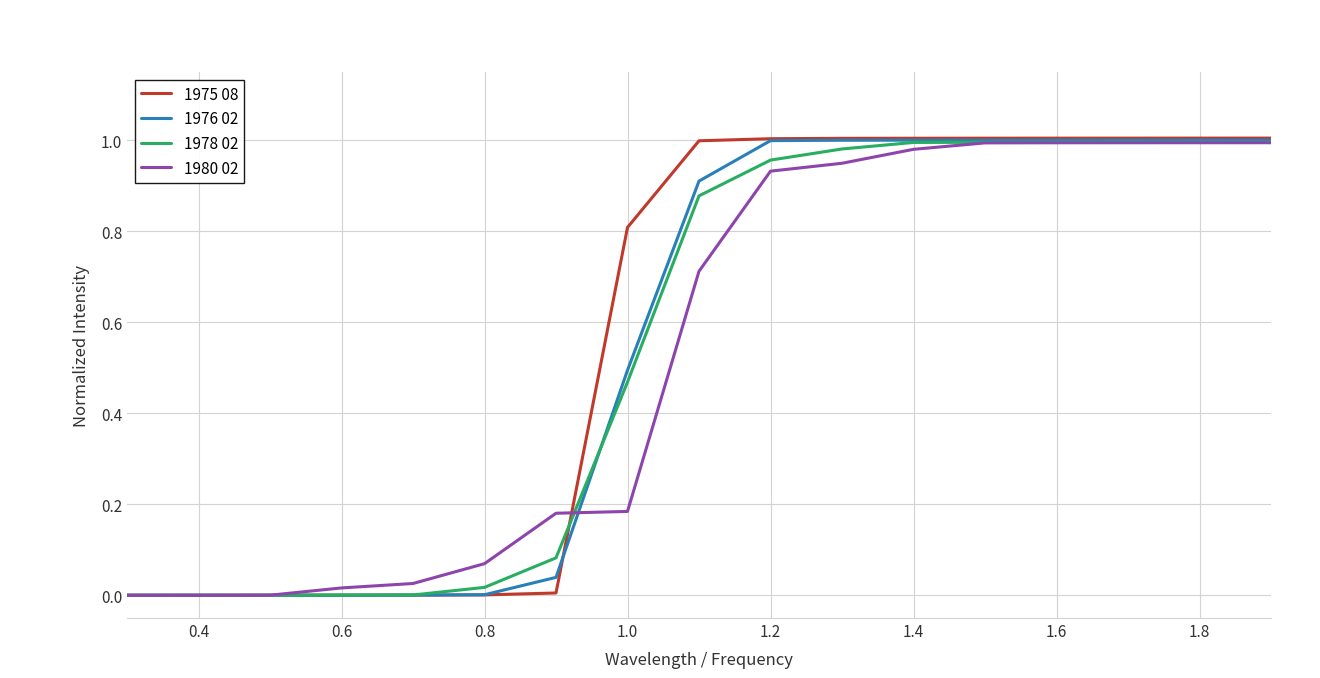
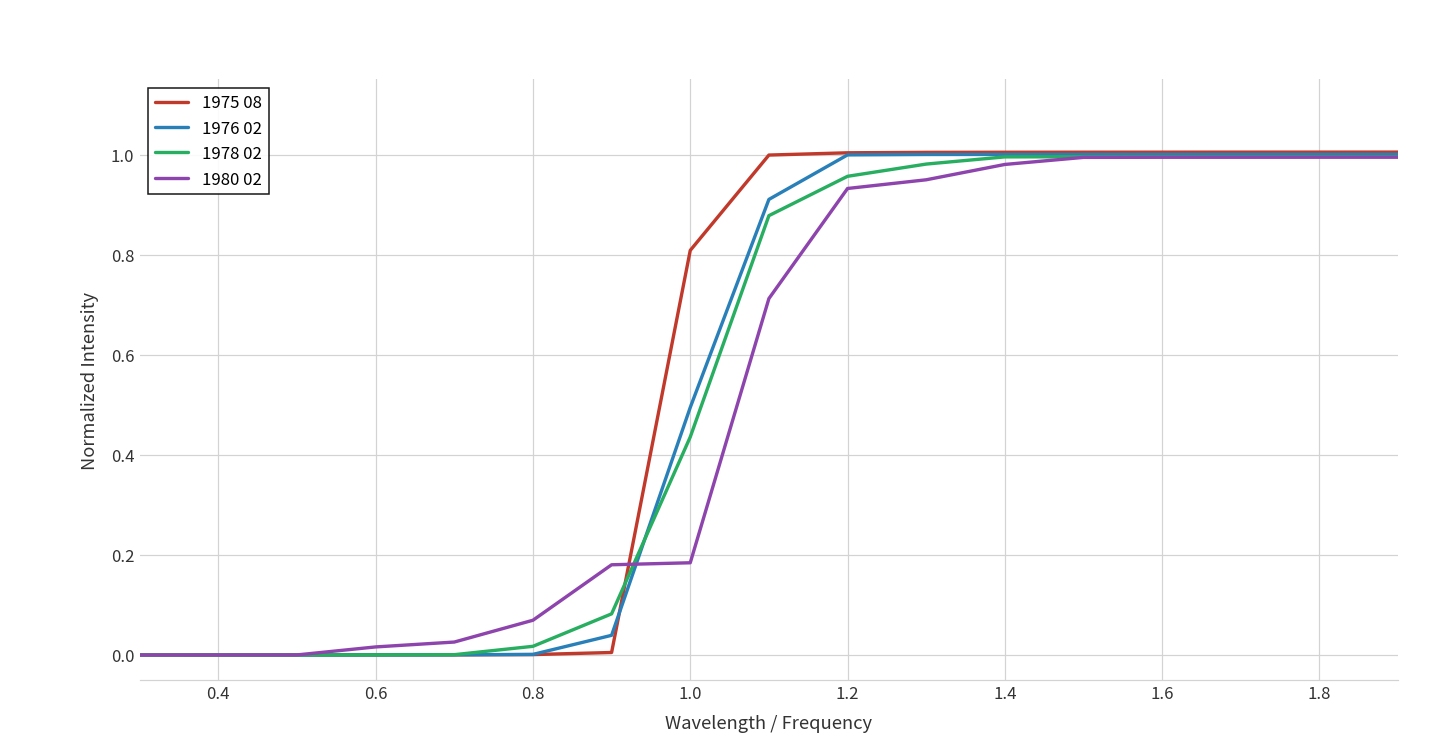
  {
    "1975 08": {
      "1.0": 0.81
    },
    "1976 02": {
      "1.0": 0.49
    },
    "1978 02": {
      "0.8": 0.02,
-     "1.0": 0.47,
+     "1.0": 0.44,
      "1.2": 0.96
    },
    "1980 02": {
      "0.6": 0.02,
      "0.8": 0.07,
      "1.0": 0.18,
      "1.2": 0.93,
      "1.4": 0.98
    }
  }
